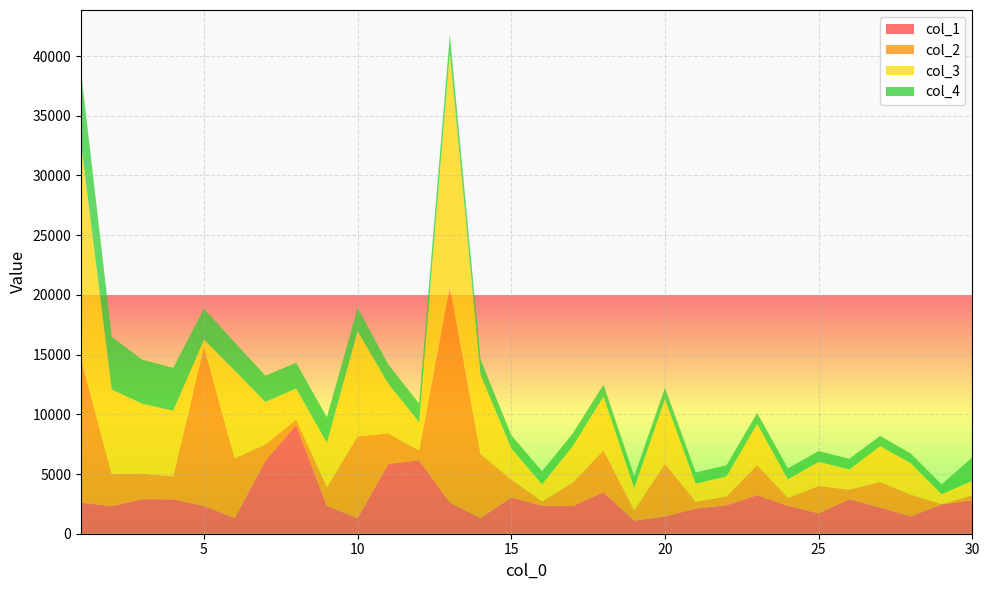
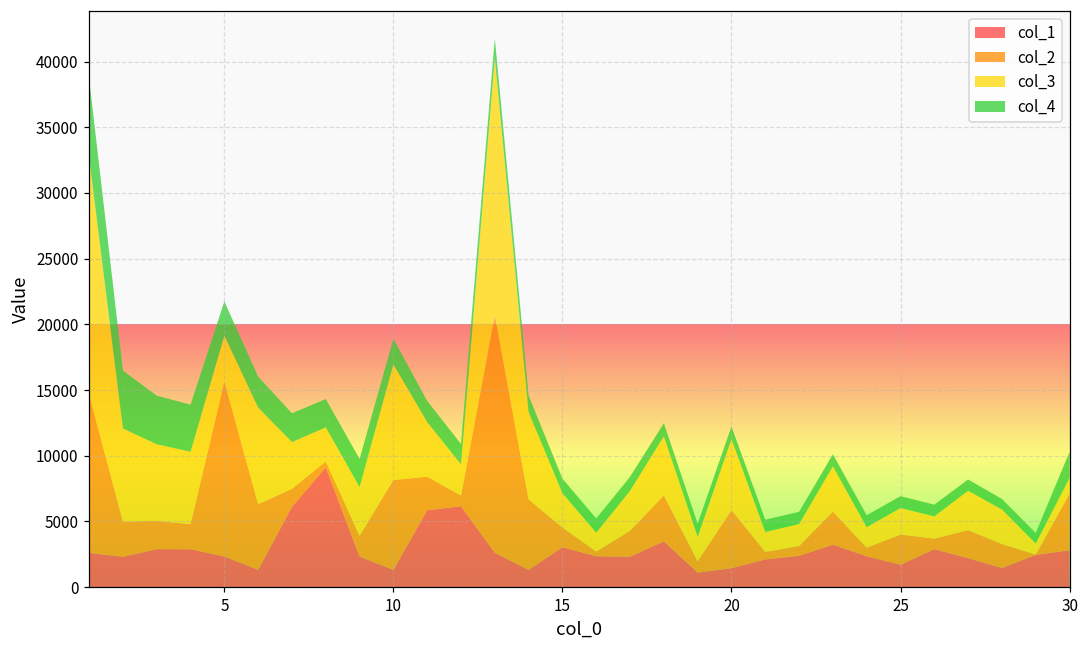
  {
    "col_1": {
      "5": 2300,
      "10": 1300,
      "15": 3000,
      "20": 1400,
      "25": 1700,
      "30": 2800
    },
    "col_2": {
      "5": 13300,
      "10": 6800,
      "15": 1500,
      "20": 4400,
      "25": 2300,
-     "30": 400
+     "30": 4300
    },
    "col_3": {
-     "5": 600,
+     "5": 3500,
      "10": 8800,
      "15": 2600,
      "20": 5400,
      "25": 2000,
      "30": 1200
    },
    "col_4": {
      "5": 2600,
      "10": 2000,
      "15": 1100,
      "20": 1000,
      "25": 900,
      "30": 2000
    }
  }
